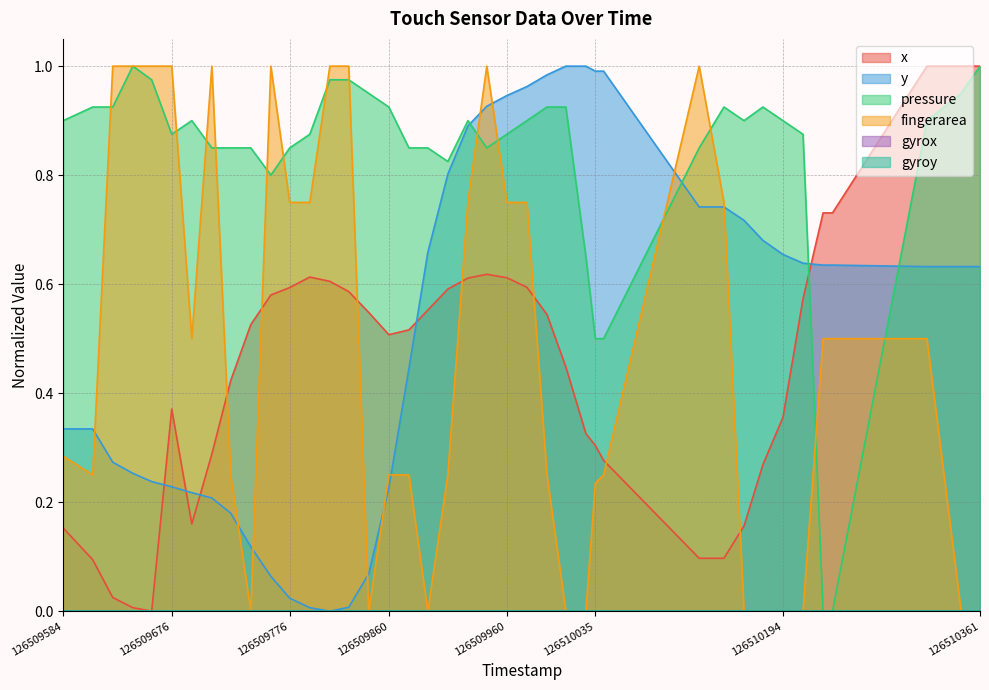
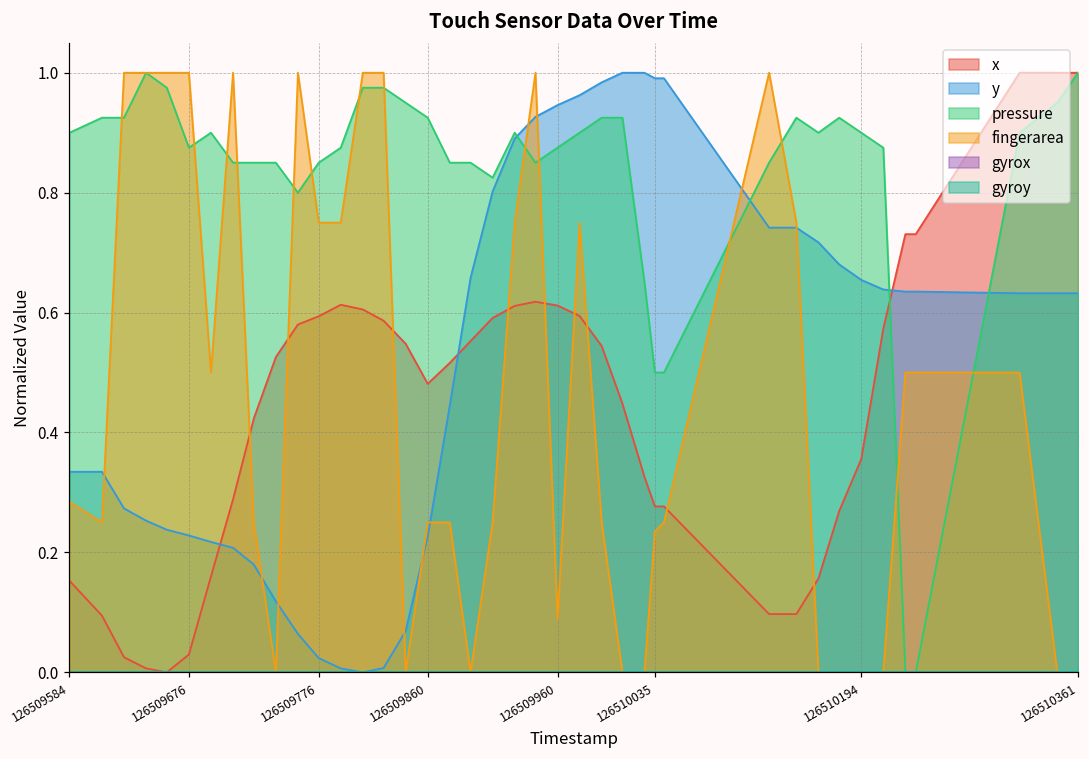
  {
    "x": {
      "126509584": 0.15,
-     "126509676": 0.37,
+     "126509676": 0.03,
      "126509776": 0.59,
-     "126509860": 0.51,
+     "126509860": 0.48,
      "126509960": 0.61,
-     "126510035": 0.30,
+     "126510035": 0.28,
      "126510194": 0.36
    },
    "fingerarea": {
      "126509584": 0.28,
      "126509676": 1.00,
      "126509776": 0.75,
      "126509860": 0.25,
-     "126509960": 0.75,
+     "126509960": 0.09,
      "126510035": 0.23
    }
  }
